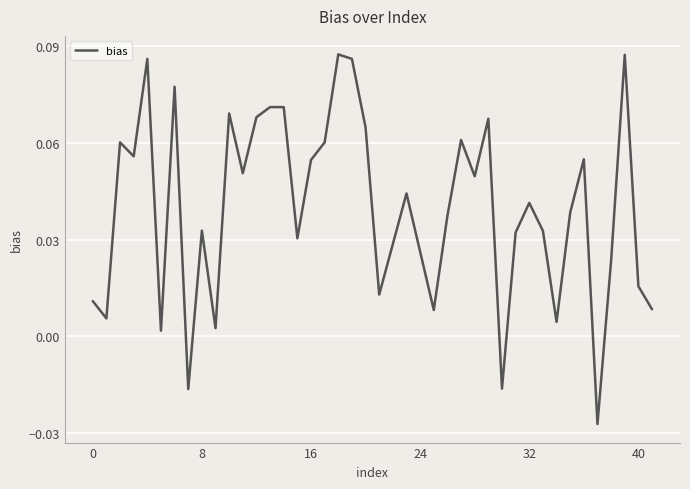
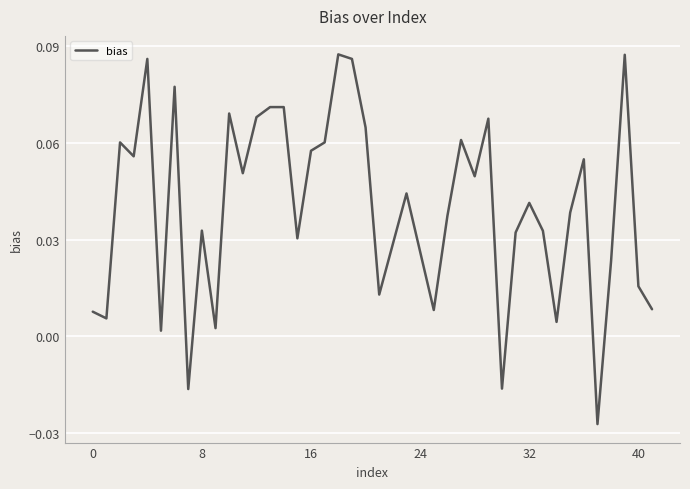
  {
-   "0": 0.011,
+   "0": 0.008,
    "8": 0.033,
-   "16": 0.055,
+   "16": 0.058,
    "32": 0.041,
    "40": 0.016
  }
